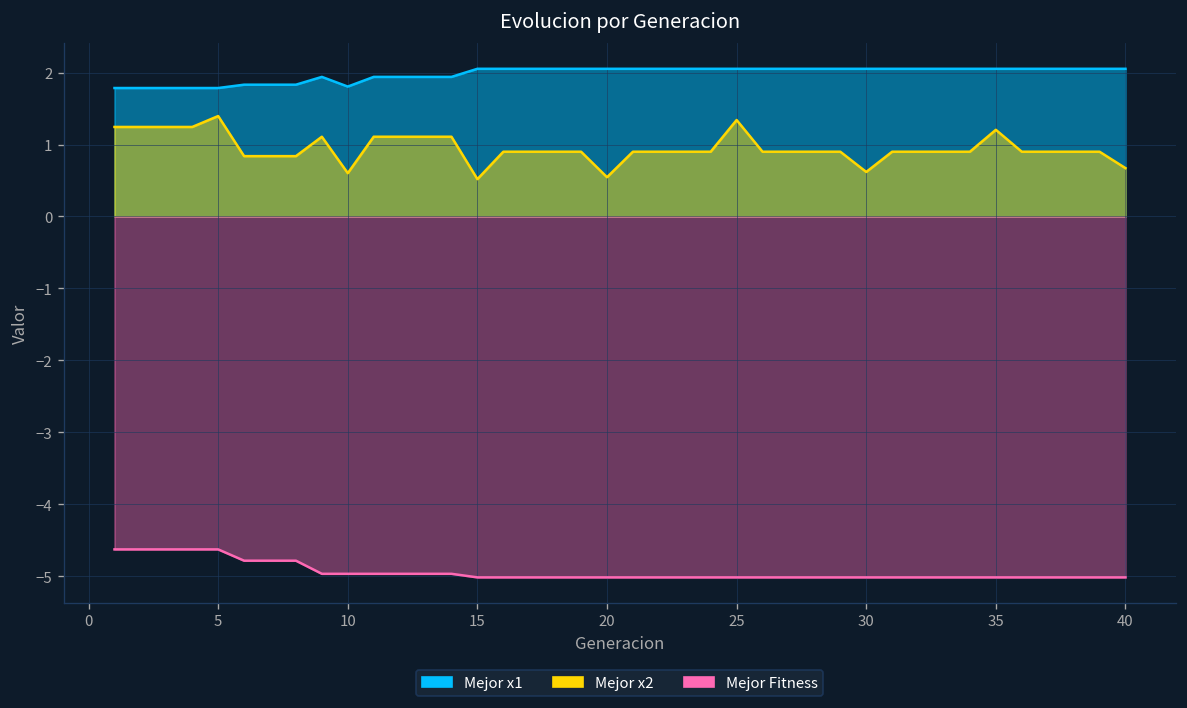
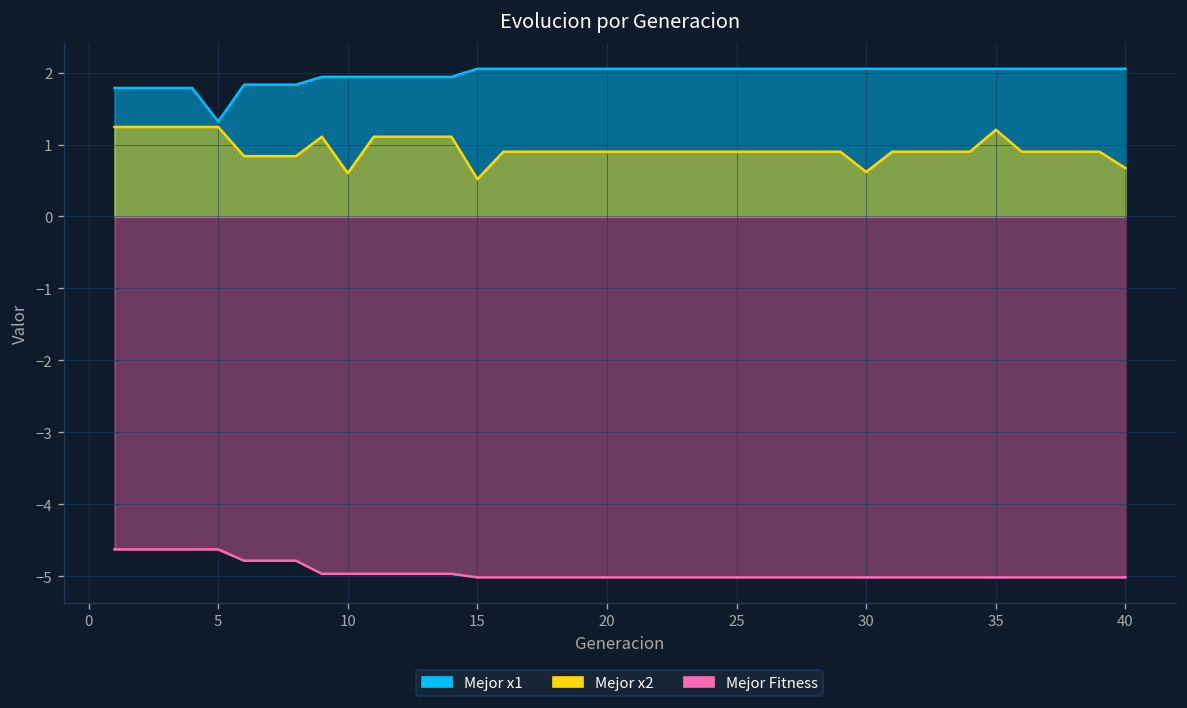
  {
    "Mejor x1": {
-     "5": 1.8,
-     "10": 1.8,
+     "5": 1.3,
+     "10": 1.9,
      "15": 2.1,
      "20": 2.1,
      "25": 2.1,
      "30": 2.1,
      "35": 2.1,
      "40": 2.1
    },
    "Mejor x2": {
-     "5": 1.4,
+     "5": 1.2,
      "10": 0.6,
      "15": 0.5,
-     "20": 0.5,
-     "25": 1.3,
+     "20": 0.9,
+     "25": 0.9,
      "30": 0.6,
      "35": 1.2,
      "40": 0.7
    }
  }
